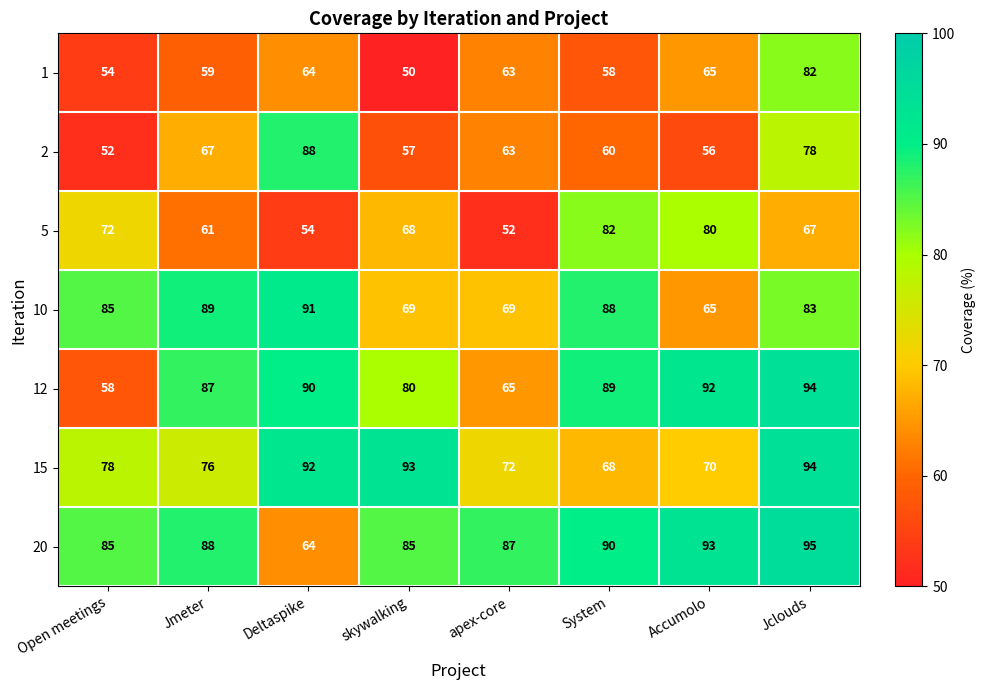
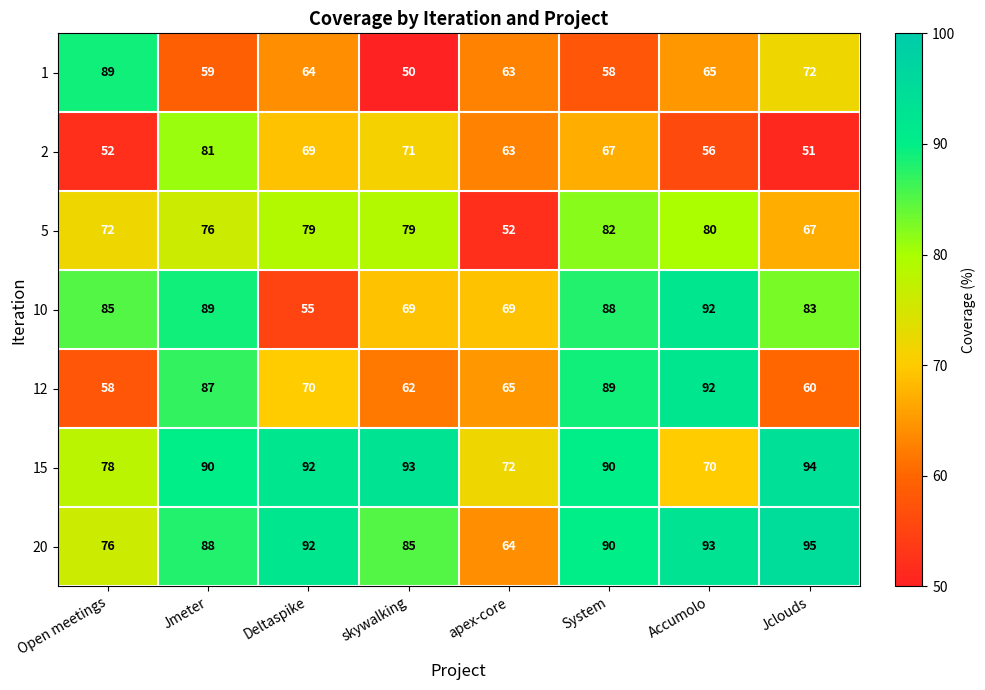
  {
    "1": {
-     "Open meetings": 54,
+     "Open meetings": 89,
      "Jmeter": 59,
      "Deltaspike": 64,
      "skywalking": 50,
      "apex-core": 63,
      "System": 58,
      "Accumolo": 65,
-     "Jclouds": 82
+     "Jclouds": 72
    },
    "2": {
      "Open meetings": 52,
-     "Jmeter": 67,
-     "Deltaspike": 88,
-     "skywalking": 57,
+     "Jmeter": 81,
+     "Deltaspike": 69,
+     "skywalking": 71,
      "apex-core": 63,
-     "System": 60,
+     "System": 67,
      "Accumolo": 56,
-     "Jclouds": 78
+     "Jclouds": 51
    },
    "5": {
      "Open meetings": 72,
-     "Jmeter": 61,
-     "Deltaspike": 54,
-     "skywalking": 68,
+     "Jmeter": 76,
+     "Deltaspike": 79,
+     "skywalking": 79,
      "apex-core": 52,
      "System": 82,
      "Accumolo": 80,
      "Jclouds": 67
    },
    "10": {
      "Open meetings": 85,
      "Jmeter": 89,
-     "Deltaspike": 91,
+     "Deltaspike": 55,
      "skywalking": 69,
      "apex-core": 69,
      "System": 88,
-     "Accumolo": 65,
+     "Accumolo": 92,
      "Jclouds": 83
    },
    "12": {
      "Open meetings": 58,
      "Jmeter": 87,
-     "Deltaspike": 90,
-     "skywalking": 80,
+     "Deltaspike": 70,
+     "skywalking": 62,
      "apex-core": 65,
      "System": 89,
      "Accumolo": 92,
-     "Jclouds": 94
+     "Jclouds": 60
    },
    "15": {
      "Open meetings": 78,
-     "Jmeter": 76,
+     "Jmeter": 90,
      "Deltaspike": 92,
      "skywalking": 93,
      "apex-core": 72,
-     "System": 68,
+     "System": 90,
      "Accumolo": 70,
      "Jclouds": 94
    },
    "20": {
-     "Open meetings": 85,
+     "Open meetings": 76,
      "Jmeter": 88,
-     "Deltaspike": 64,
+     "Deltaspike": 92,
      "skywalking": 85,
-     "apex-core": 87,
+     "apex-core": 64,
      "System": 90,
      "Accumolo": 93,
      "Jclouds": 95
    }
  }
